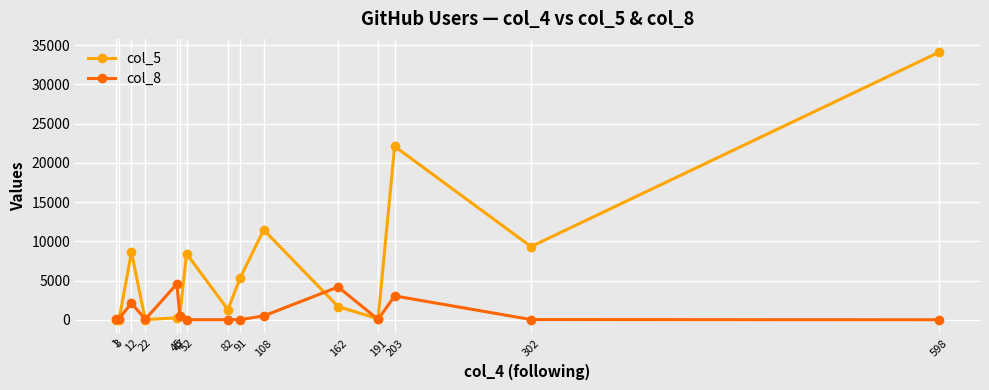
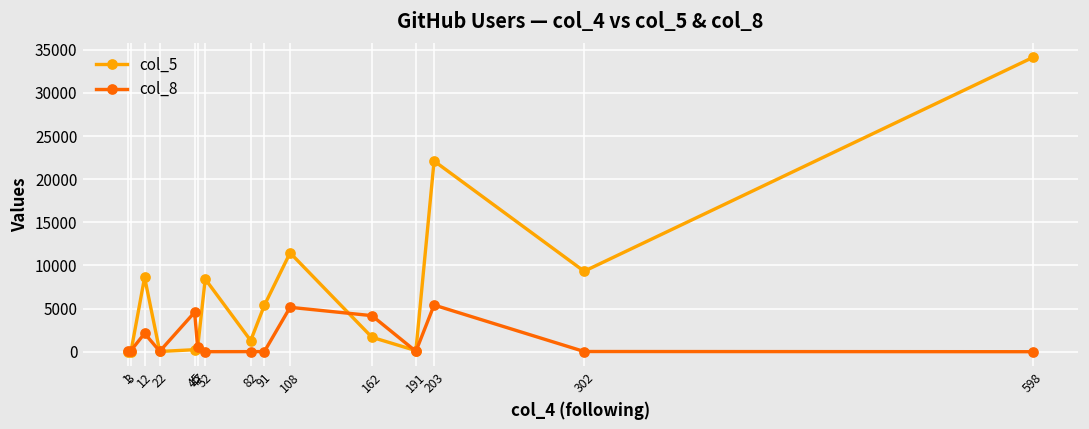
  {
    "col_5": {
      "12": 9000,
      "45": 0,
      "52": 8000,
      "82": 1000,
      "91": 5000,
      "108": 11000,
      "162": 2000,
      "203": 22000,
      "302": 9000,
      "598": 34000
    },
    "col_8": {
      "12": 2000,
      "45": 5000,
      "52": 0,
      "82": 0,
      "91": 0,
-     "108": 0,
+     "108": 5000,
      "162": 4000,
-     "203": 3000,
+     "203": 5000,
      "302": 0,
      "598": 0
    }
  }
